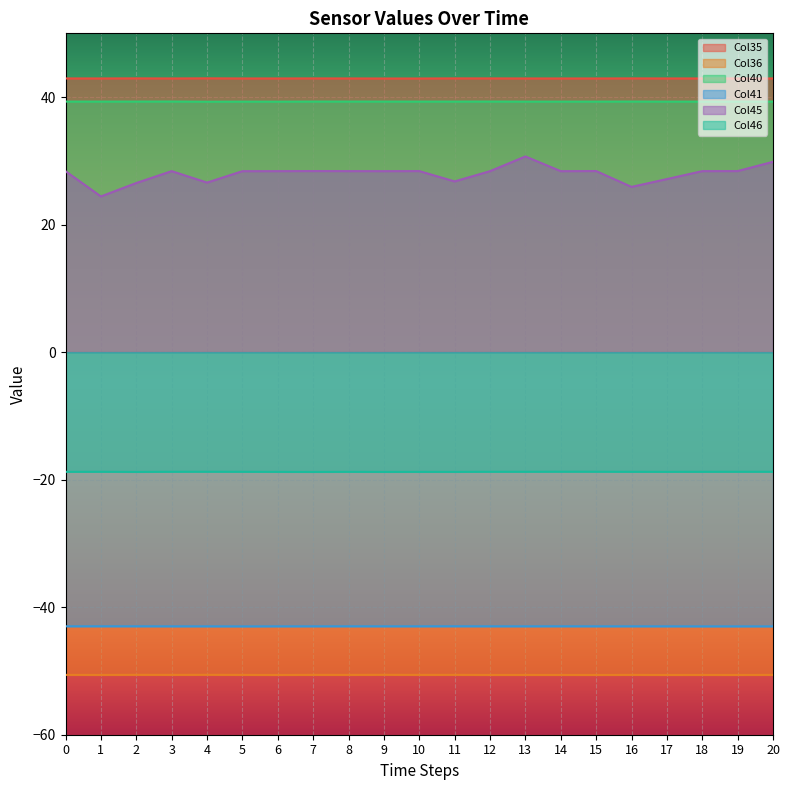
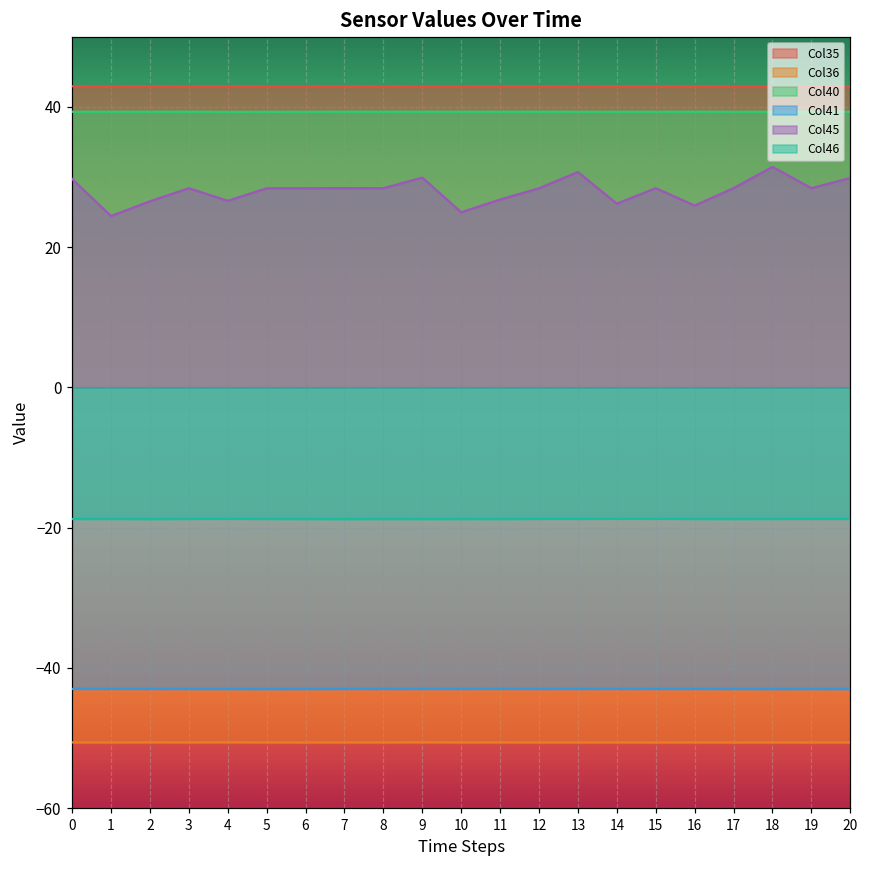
  {
    "Col45": {
-     "0": 28,
+     "0": 30,
      "1": 24,
      "2": 27,
      "3": 28,
      "4": 27,
      "5": 28,
      "6": 28,
      "7": 28,
      "8": 28,
-     "9": 28,
-     "10": 28,
+     "9": 30,
+     "10": 25,
      "11": 27,
      "12": 28,
      "13": 31,
-     "14": 28,
+     "14": 26,
      "15": 28,
      "16": 26,
-     "17": 27,
-     "18": 28,
+     "17": 28,
+     "18": 31,
      "19": 28,
      "20": 30
    }
  }
